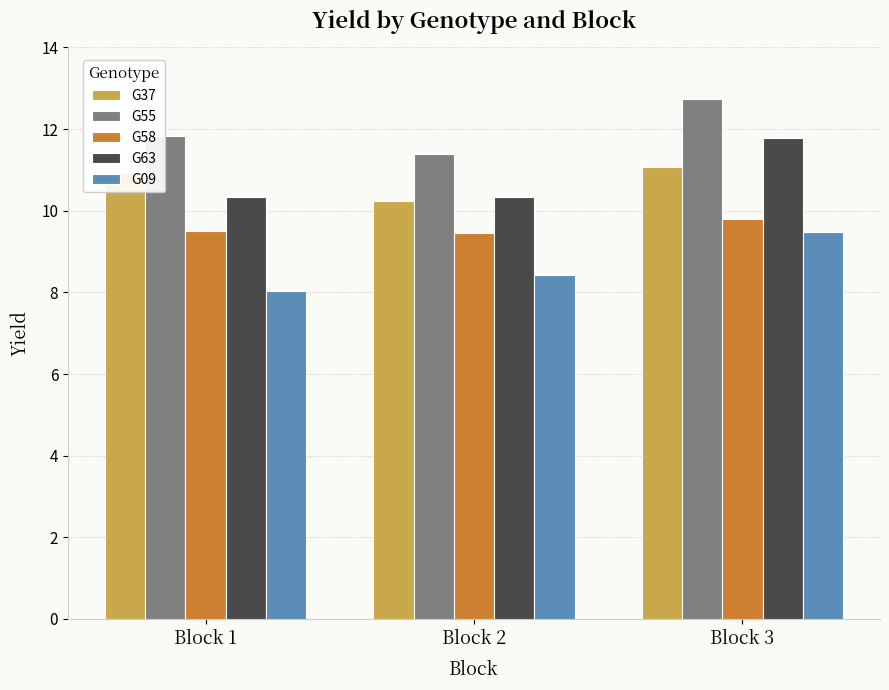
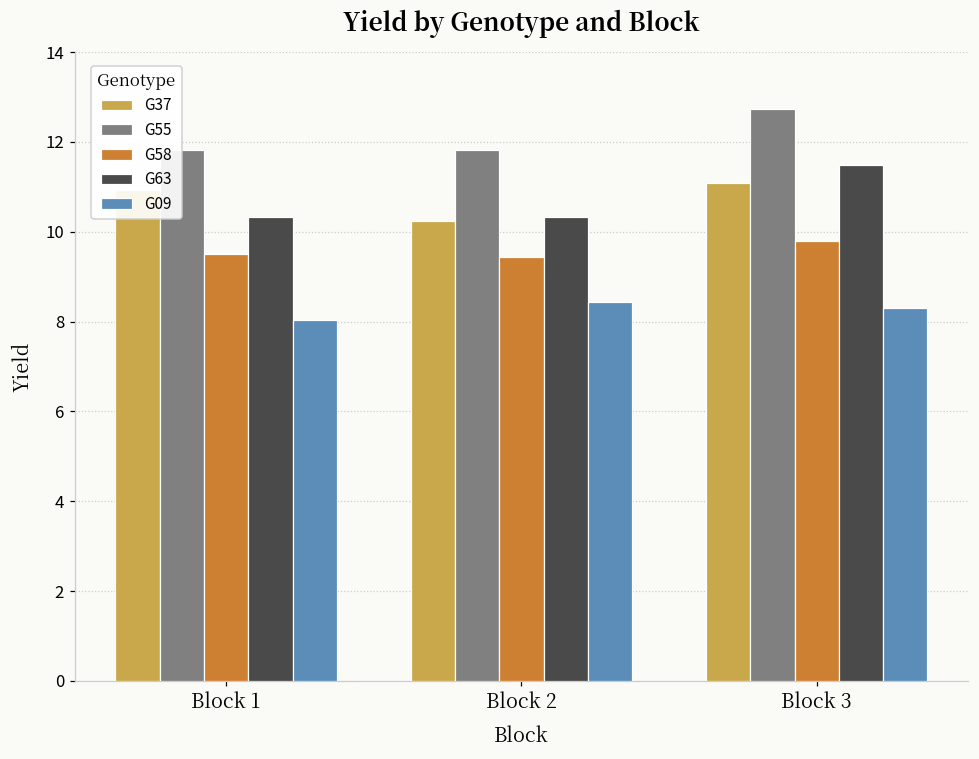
  {
    "G55": {
-     "Block 2": 11.4,
+     "Block 2": 11.8,
      "Block 3": 12.7
    },
    "G63": {
      "Block 1": 10.3,
      "Block 2": 10.3,
-     "Block 3": 11.8
+     "Block 3": 11.5
    },
    "G09": {
      "Block 1": 8.0,
      "Block 2": 8.4,
-     "Block 3": 9.5
+     "Block 3": 8.3
    }
  }
